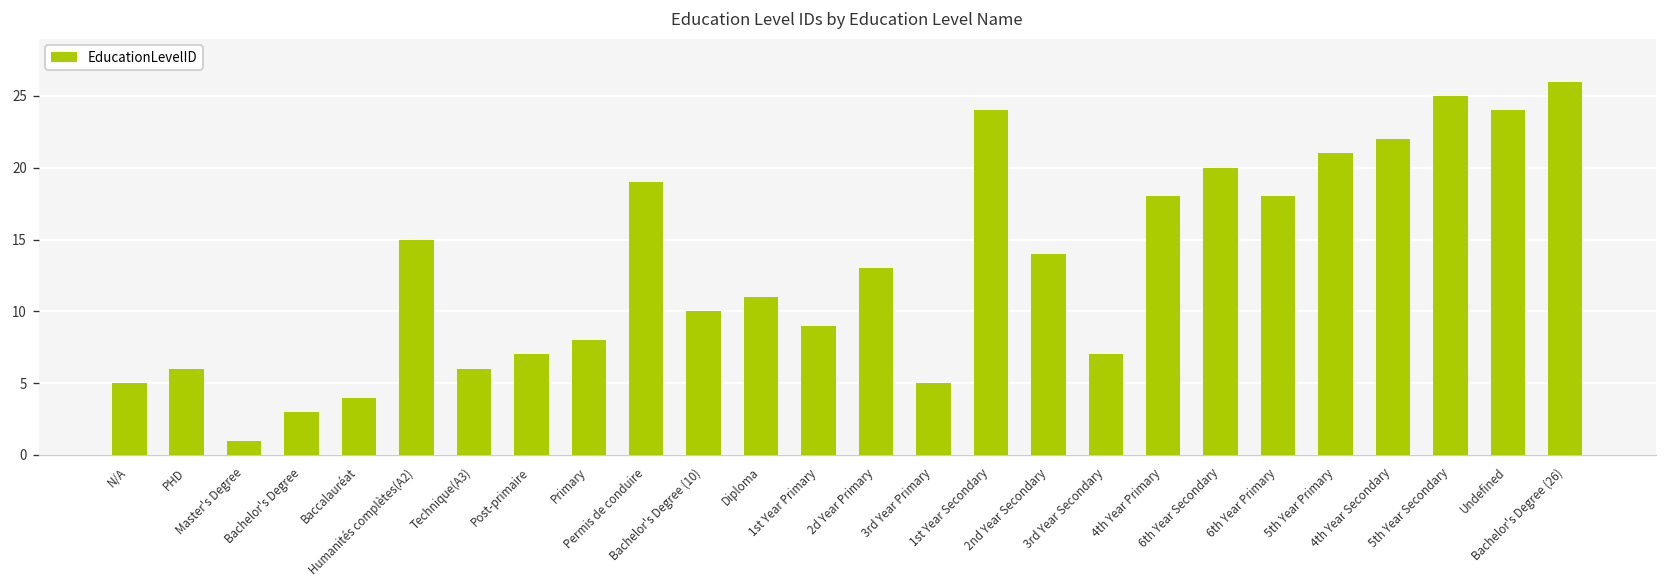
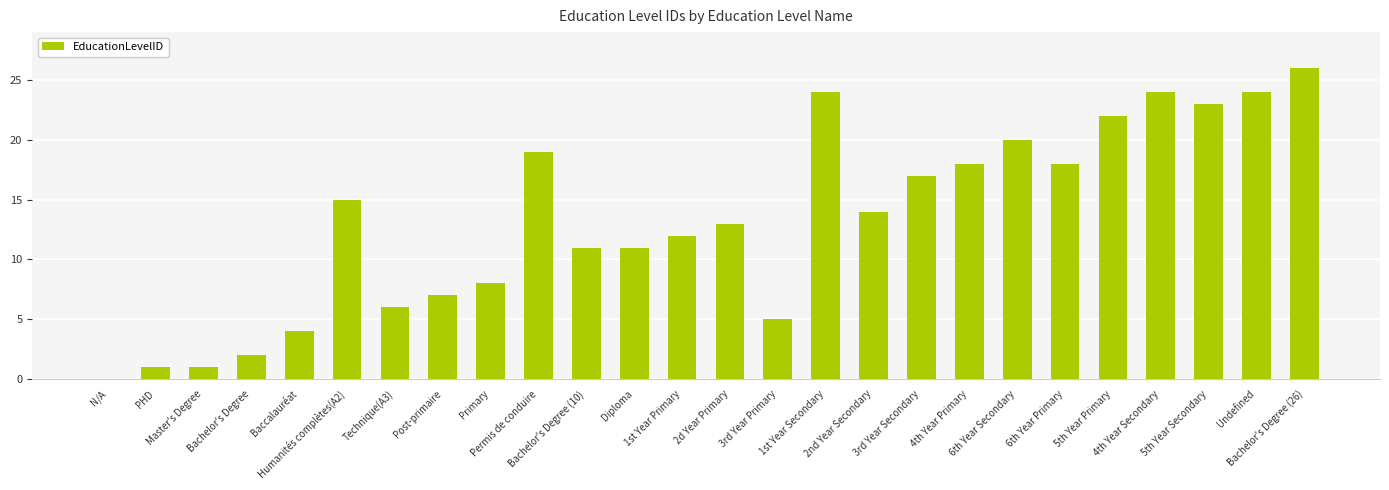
  {
-   "N/A": 5,
-   "PHD": 6,
+   "N/A": 0,
+   "PHD": 1,
    "Master's Degree": 1,
-   "Bachelor's Degree": 3,
+   "Bachelor's Degree": 2,
    "Baccalauréat": 4,
    "Humanités complètes(A2)": 15,
    "Technique(A3)": 6,
    "Post-primaire": 7,
    "Primary": 8,
    "Permis de conduire": 19,
-   "Bachelor's Degree (10)": 10,
+   "Bachelor's Degree (10)": 11,
    "Diploma": 11,
-   "1st Year Primary": 9,
+   "1st Year Primary": 12,
    "2d Year Primary": 13,
    "3rd Year Primary": 5,
    "1st Year Secondary": 24,
    "2nd Year Secondary": 14,
-   "3rd Year Secondary": 7,
+   "3rd Year Secondary": 17,
    "4th Year Primary": 18,
    "6th Year Secondary": 20,
    "6th Year Primary": 18,
-   "5th Year Primary": 21,
-   "4th Year Secondary": 22,
-   "5th Year Secondary": 25,
+   "5th Year Primary": 22,
+   "4th Year Secondary": 24,
+   "5th Year Secondary": 23,
    "Undefined": 24,
    "Bachelor's Degree (26)": 26
  }
